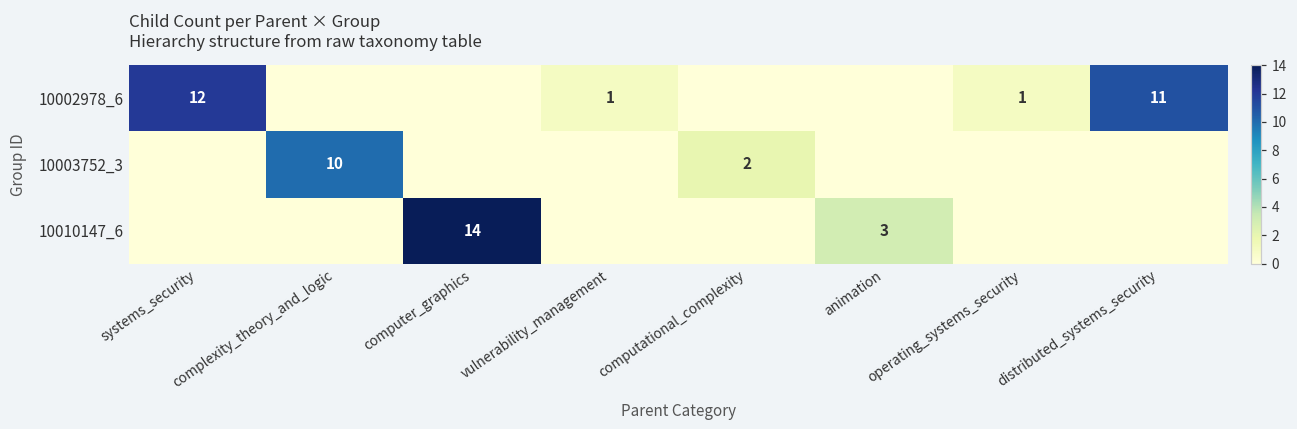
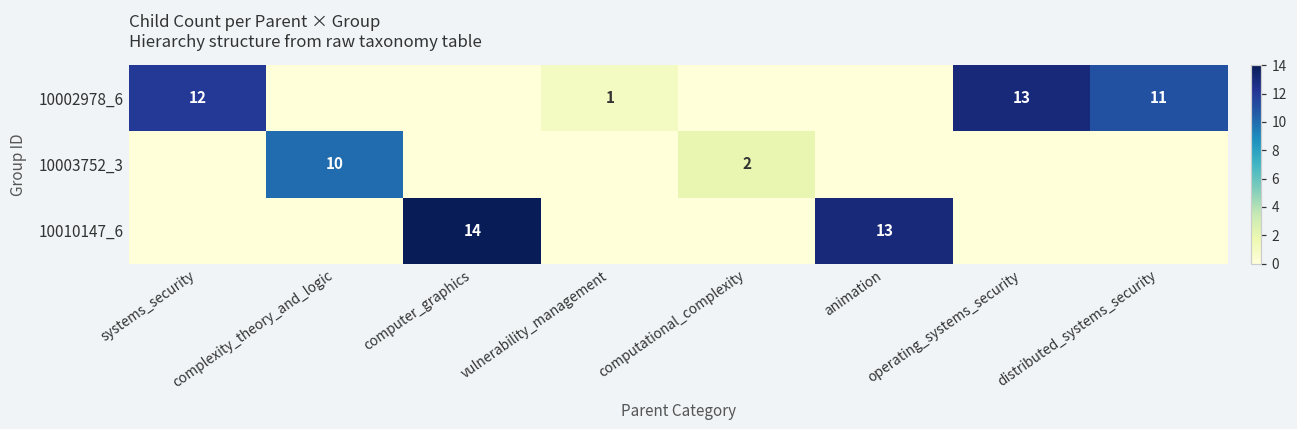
  {
    "10002978_6": {
      "systems_security": 12,
      "vulnerability_management": 1,
-     "operating_systems_security": 1,
+     "operating_systems_security": 13,
      "distributed_systems_security": 11
    },
    "10003752_3": {
      "complexity_theory_and_logic": 10,
      "computational_complexity": 2
    },
    "10010147_6": {
      "computer_graphics": 14,
-     "animation": 3
+     "animation": 13
    }
  }
